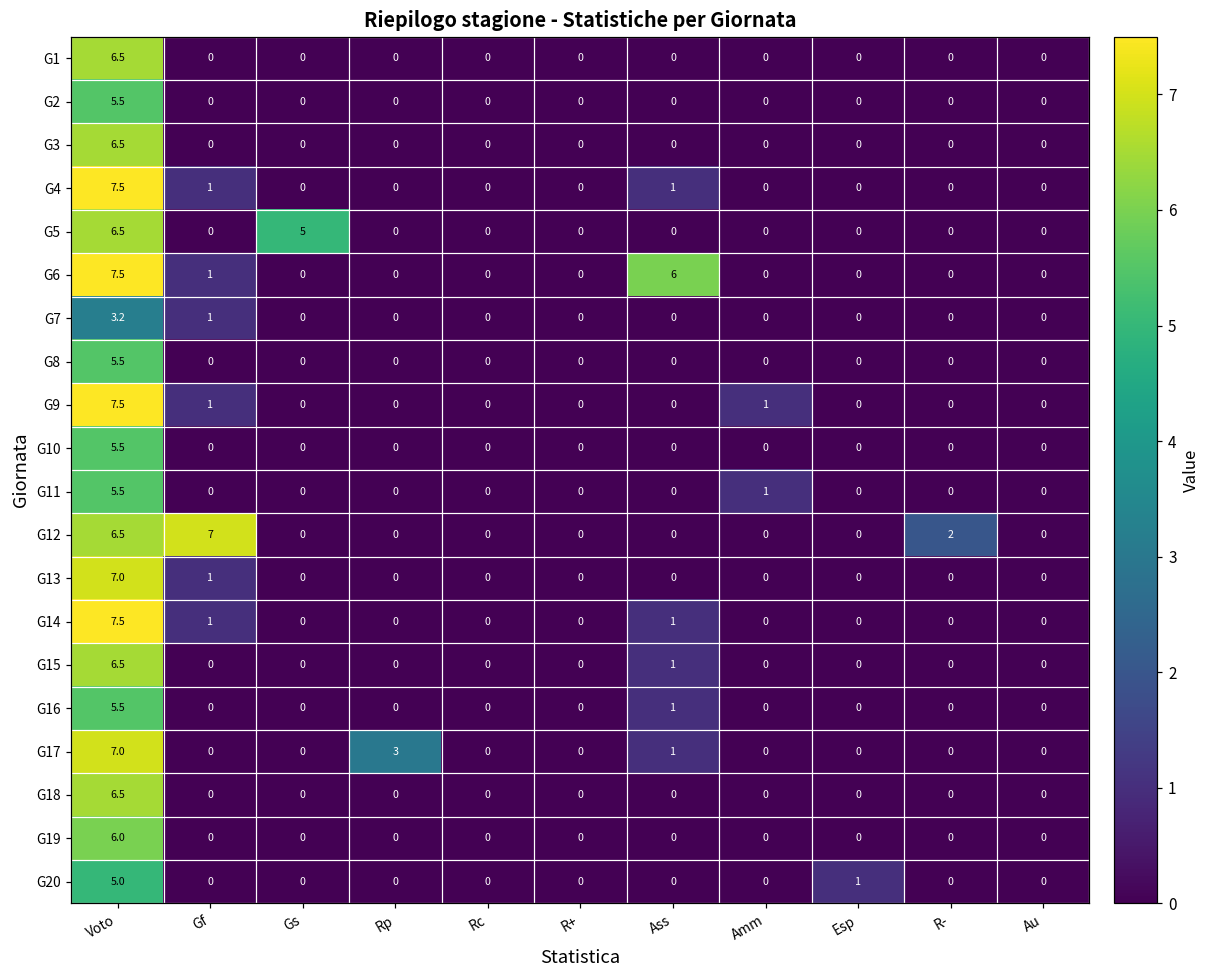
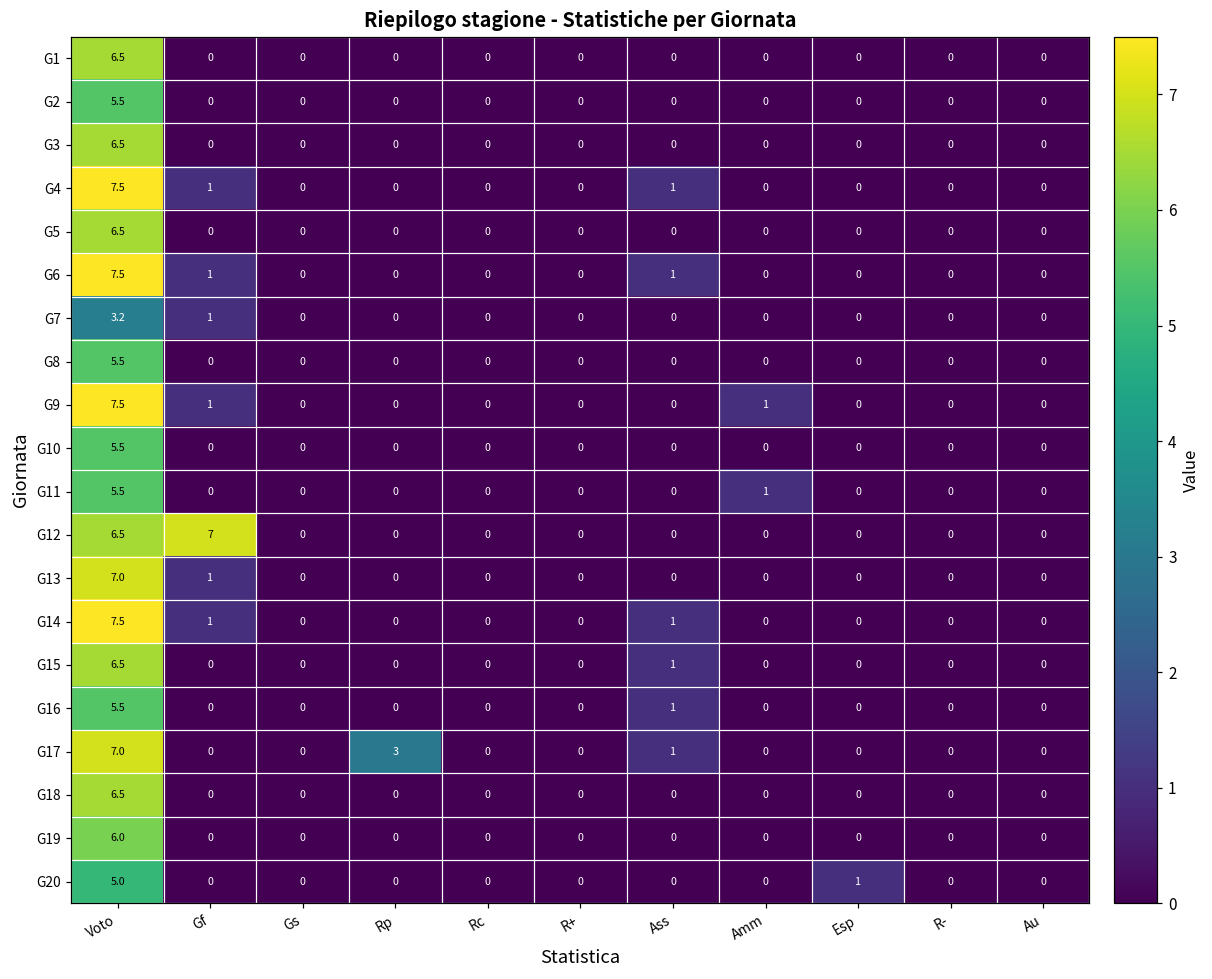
  {
    "G5": {
      "Voto": 6.5,
      "Gf": 0,
-     "Gs": 5,
+     "Gs": 0,
      "Rp": 0,
      "Rc": 0,
      "R+": 0,
      "Ass": 0,
      "Amm": 0,
      "Esp": 0,
      "R-": 0,
      "Au": 0
    },
    "G6": {
      "Voto": 7.5,
      "Gf": 1,
      "Gs": 0,
      "Rp": 0,
      "Rc": 0,
      "R+": 0,
-     "Ass": 6,
+     "Ass": 1,
      "Amm": 0,
      "Esp": 0,
      "R-": 0,
      "Au": 0
    },
    "G12": {
      "Voto": 6.5,
      "Gf": 7,
      "Gs": 0,
      "Rp": 0,
      "Rc": 0,
      "R+": 0,
      "Ass": 0,
      "Amm": 0,
      "Esp": 0,
-     "R-": 2,
+     "R-": 0,
      "Au": 0
    }
  }
